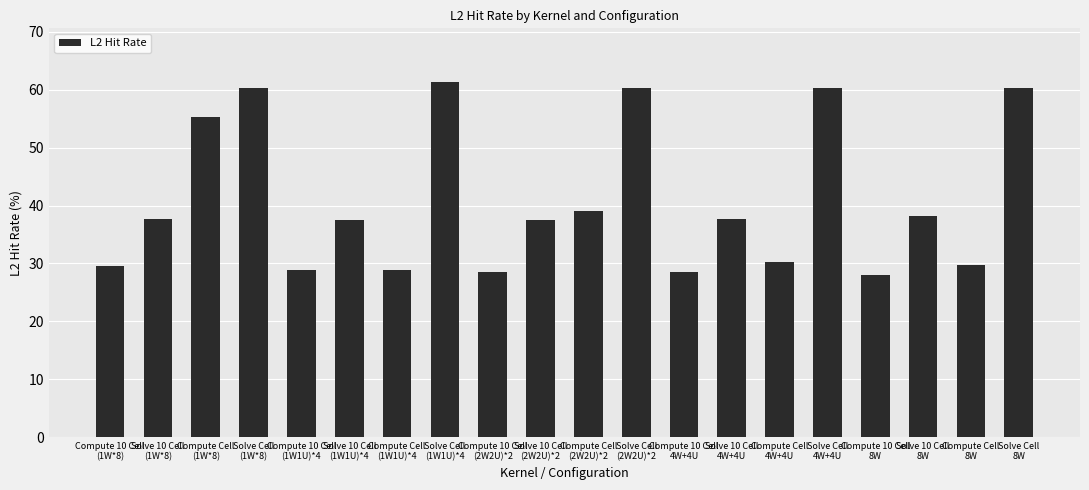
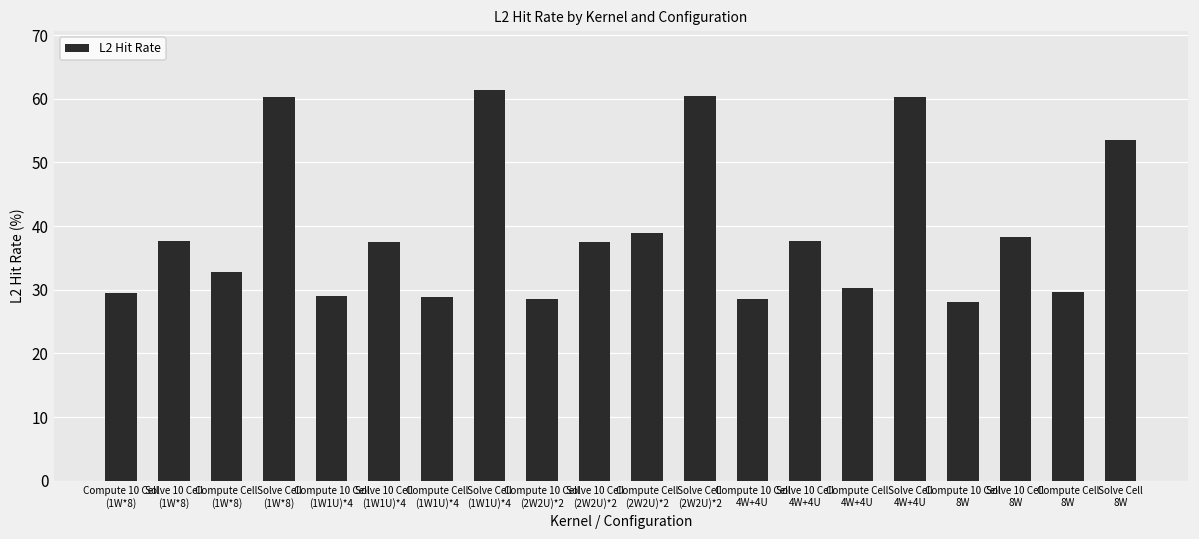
  {
-   "Compute Cell (1W*8)": 55,
+   "Compute Cell (1W*8)": 33,
    "Compute Cell (1W1U)*4": 29,
    "Compute Cell (2W2U)*2": 39,
    "Compute Cell 4W+4U": 30,
    "Compute Cell 8W": 30,
-   "Solve Cell 8W": 60
+   "Solve Cell 8W": 54
  }
